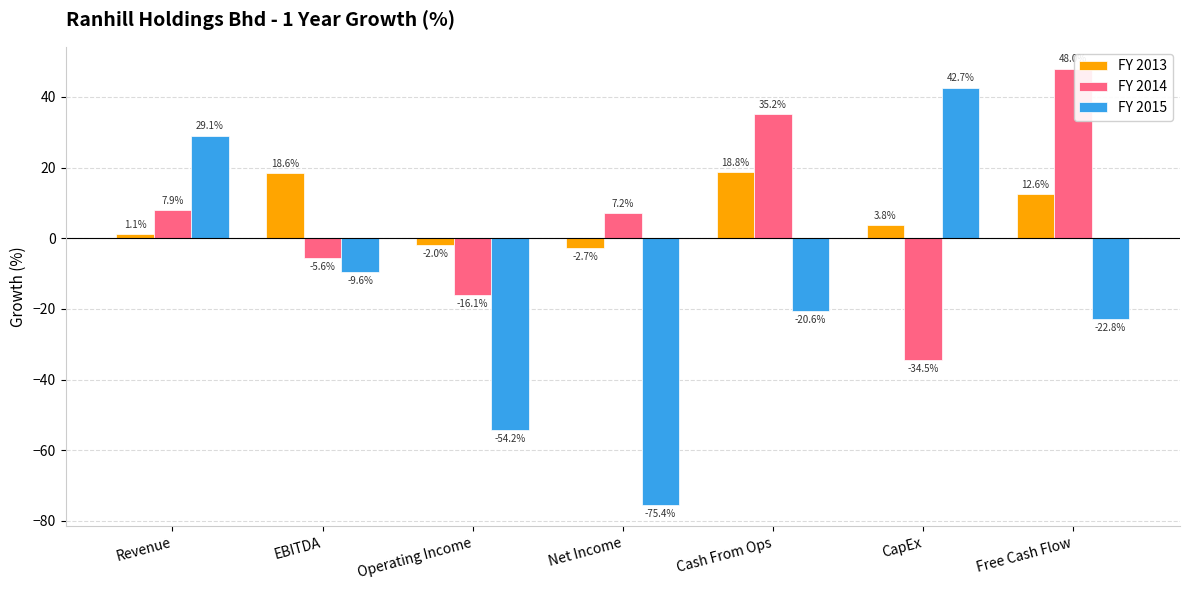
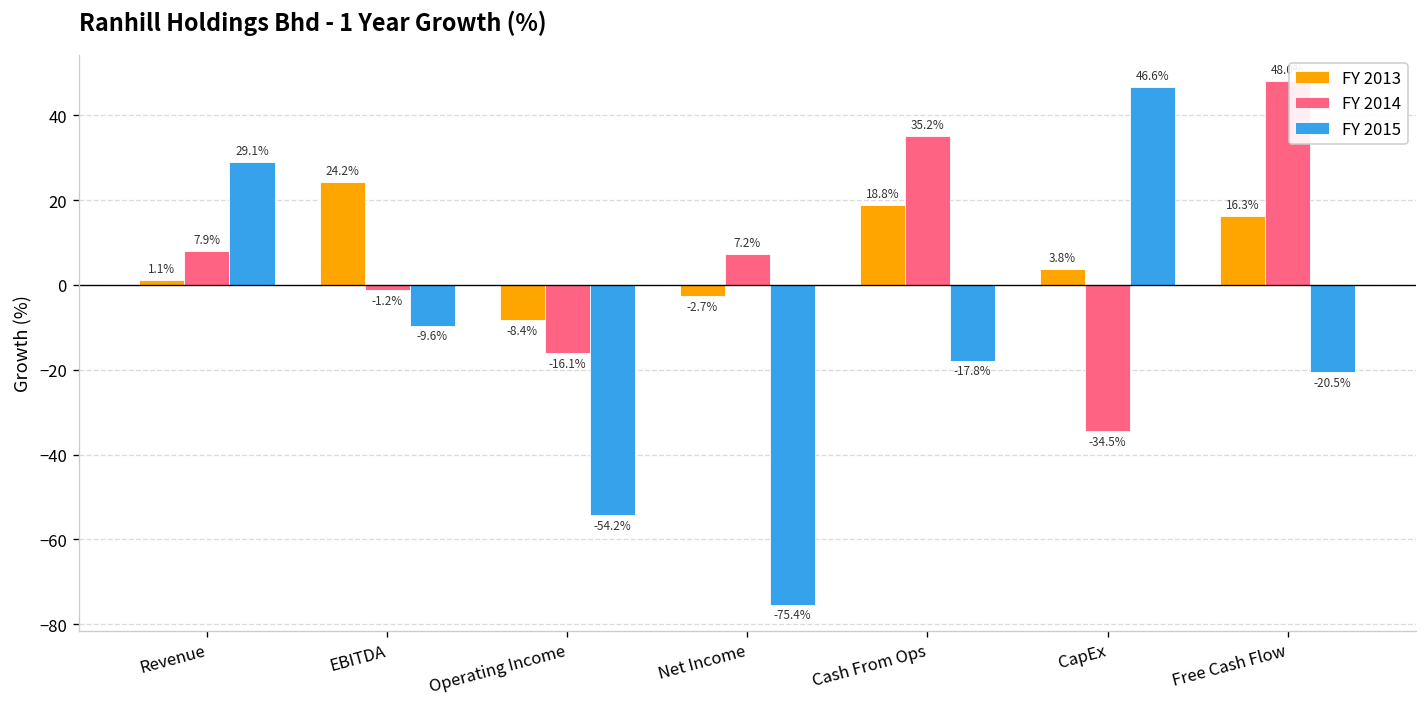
  {
    "FY 2013": {
      "Revenue": "1.1%",
-     "EBITDA": "18.6%",
-     "Operating Income": "-2.0%",
+     "EBITDA": "24.2%",
+     "Operating Income": "-8.4%",
      "Net Income": "-2.7%",
      "Cash From Ops": "18.8%",
      "CapEx": "3.8%",
-     "Free Cash Flow": "12.6%"
+     "Free Cash Flow": "16.3%"
    },
    "FY 2014": {
      "Revenue": "7.9%",
-     "EBITDA": "-5.6%",
+     "EBITDA": "-1.2%",
      "Operating Income": "-16.1%",
      "Net Income": "7.2%",
      "Cash From Ops": "35.2%",
      "CapEx": "-34.5%"
    },
    "FY 2015": {
      "Revenue": "29.1%",
      "EBITDA": "-9.6%",
      "Operating Income": "-54.2%",
      "Net Income": "-75.4%",
-     "Cash From Ops": "-20.6%",
-     "CapEx": "42.7%",
-     "Free Cash Flow": "-22.8%"
+     "Cash From Ops": "-17.8%",
+     "CapEx": "46.6%",
+     "Free Cash Flow": "-20.5%"
    }
  }
